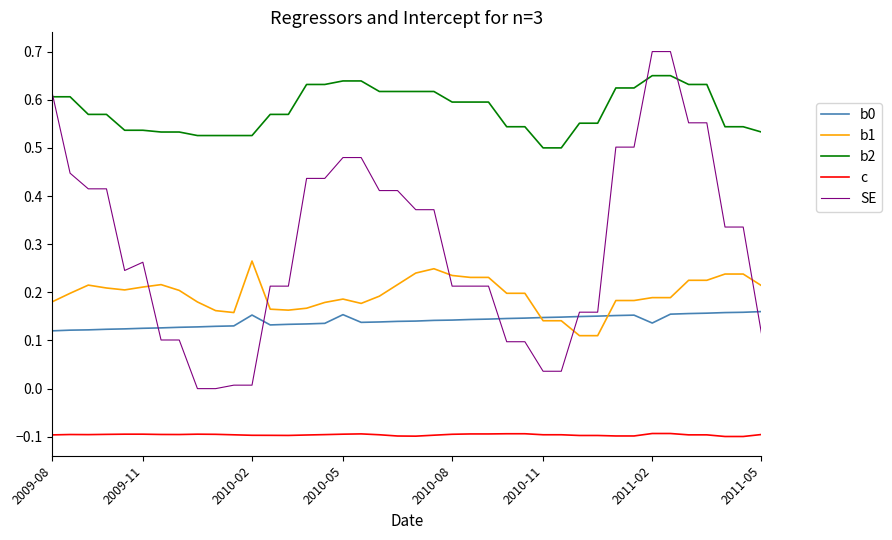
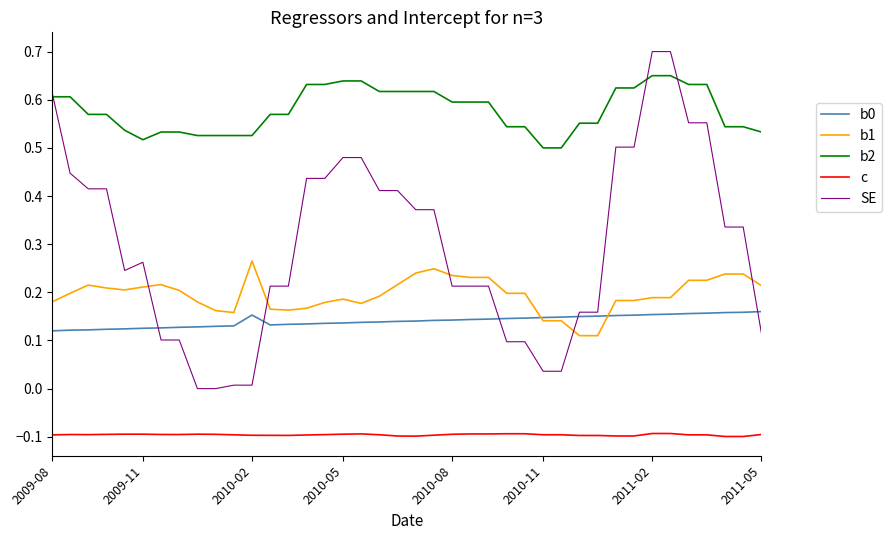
  {
    "b0": {
      "2009-08": 0.12,
      "2009-11": 0.13,
      "2010-02": 0.15,
-     "2010-05": 0.15,
+     "2010-05": 0.14,
      "2010-08": 0.14,
      "2010-11": 0.15,
-     "2011-02": 0.14,
+     "2011-02": 0.15,
      "2011-05": 0.16
    },
    "b1": {
      "2009-08": 0.18,
      "2009-11": 0.21,
      "2010-02": 0.27,
      "2010-05": 0.19,
      "2010-08": 0.24,
      "2010-11": 0.14,
      "2011-02": 0.19,
      "2011-05": 0.21
    },
    "b2": {
      "2009-08": 0.61,
-     "2009-11": 0.54,
+     "2009-11": 0.52,
      "2010-02": 0.53,
      "2010-05": 0.64,
      "2010-08": 0.60,
      "2010-11": 0.50,
      "2011-02": 0.65,
      "2011-05": 0.53
    },
    "c": {
      "2009-08": -0.10,
      "2009-11": -0.09,
      "2010-02": -0.10,
      "2010-05": -0.09,
      "2010-08": -0.09,
      "2010-11": -0.10,
      "2011-02": -0.09,
      "2011-05": -0.10
    },
    "SE": {
      "2009-08": 0.62,
      "2009-11": 0.26,
      "2010-02": 0.01,
      "2010-05": 0.48,
      "2010-08": 0.21,
      "2010-11": 0.04,
      "2011-02": 0.70,
      "2011-05": 0.12
    }
  }
